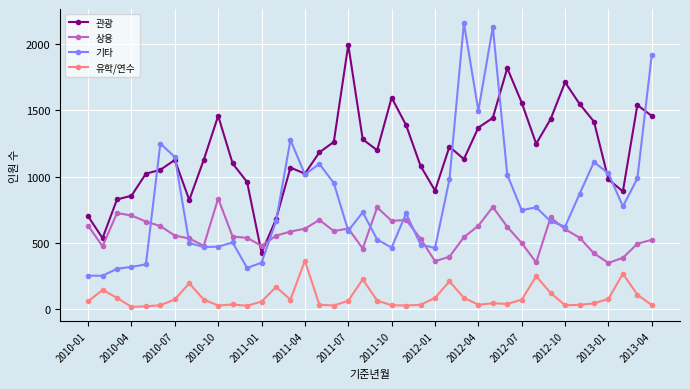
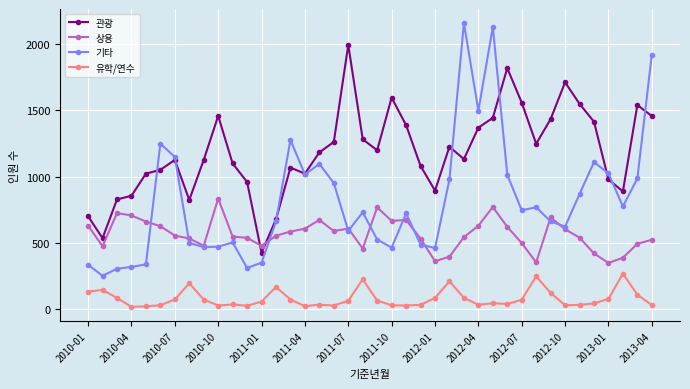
  {
    "관광": {
      "2010-01": 700,
      "2010-04": 860,
      "2010-07": 1130,
      "2010-10": 1460,
      "2011-01": 420,
      "2011-07": 2000,
      "2011-10": 1600,
      "2012-01": 890,
      "2012-04": 1370,
      "2012-07": 1560,
      "2012-10": 1710,
      "2013-01": 980,
      "2013-04": 1460
    },
    "상용": {
      "2010-01": 630,
      "2010-04": 710,
      "2010-07": 550,
      "2010-10": 830,
      "2011-01": 480,
      "2011-04": 610,
      "2011-10": 670,
      "2012-01": 360,
      "2012-04": 630,
      "2012-07": 500,
      "2012-10": 600,
      "2013-01": 350,
      "2013-04": 520
    },
    "기타": {
-     "2010-01": 250,
+     "2010-01": 330,
      "2010-04": 320,
      "2010-07": 1150,
      "2010-10": 470,
      "2011-01": 350,
      "2011-10": 460,
      "2012-01": 460,
      "2012-04": 1500,
      "2012-07": 750,
      "2012-10": 620,
      "2013-01": 1020,
      "2013-04": 1920
    },
    "유학/연수": {
-     "2010-01": 60,
+     "2010-01": 130,
      "2010-04": 20,
      "2010-07": 70,
      "2010-10": 30,
      "2011-01": 60,
-     "2011-04": 360,
+     "2011-04": 20,
      "2011-07": 60,
      "2011-10": 30,
      "2012-01": 80,
      "2012-04": 30,
      "2012-07": 70,
      "2012-10": 30,
      "2013-01": 80,
      "2013-04": 30
    }
  }
